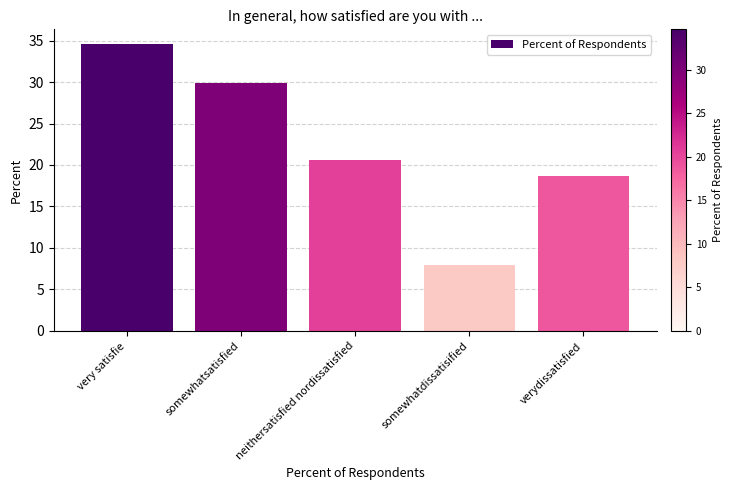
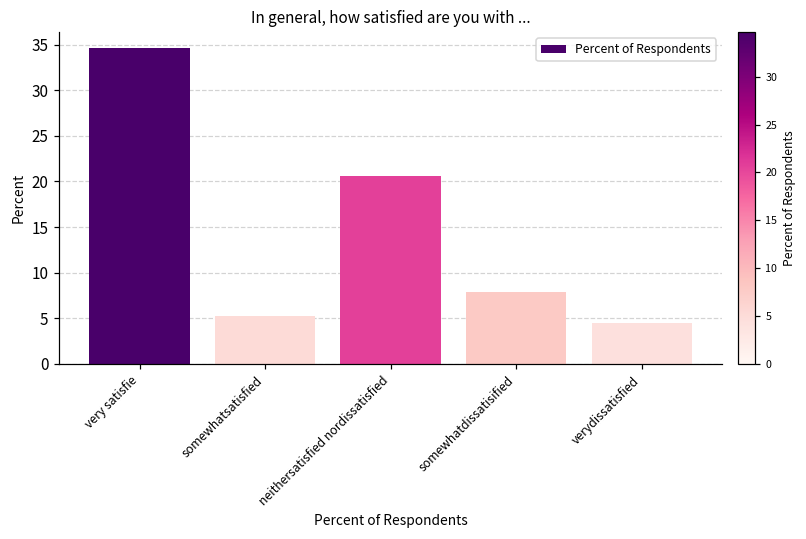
  {
    "very satisfie": 35,
-   "somewhatsatisfied": 30,
+   "somewhatsatisfied": 5,
    "neithersatisfied nordissatisfied": 21,
    "somewhatdissatisified": 8,
-   "verydissatisfied": 19
+   "verydissatisfied": 4
  }
